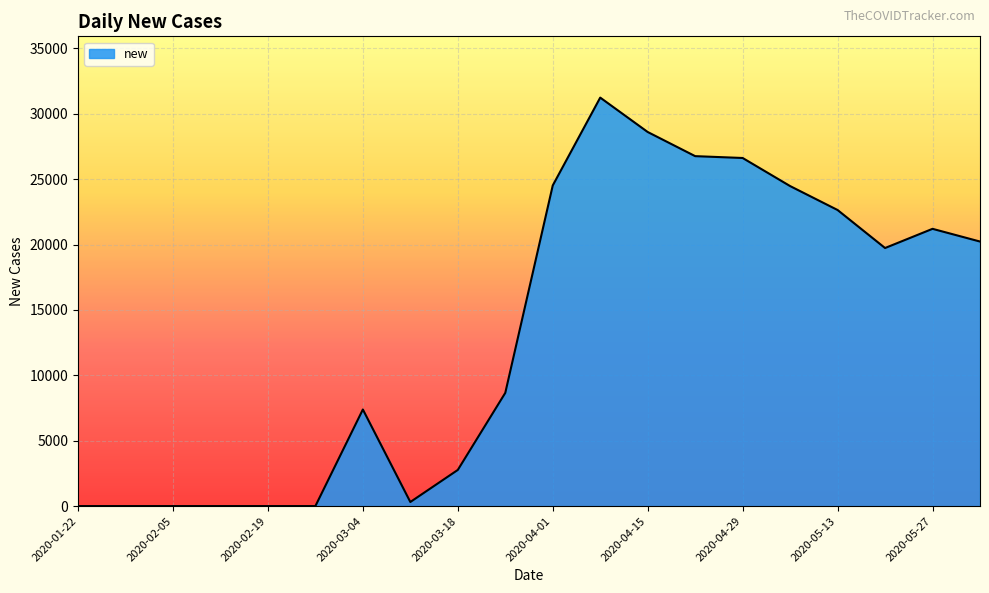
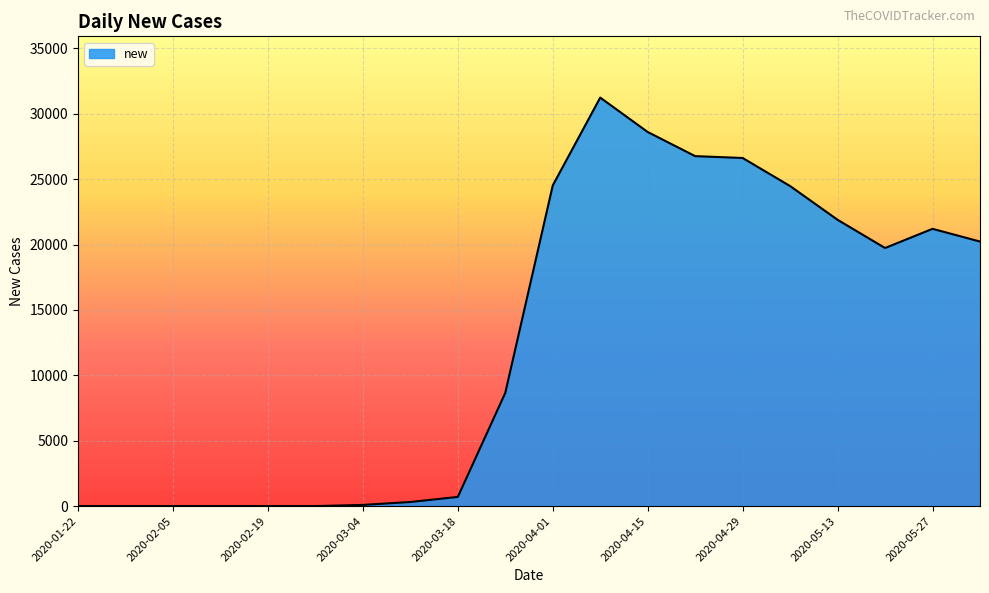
  {
    "2020-01-22": 0,
    "2020-02-05": 0,
    "2020-02-19": 0,
-   "2020-03-04": 7400,
-   "2020-03-18": 2800,
+   "2020-03-04": 100,
+   "2020-03-18": 700,
    "2020-04-01": 24500,
    "2020-04-15": 28600,
    "2020-04-29": 26600,
-   "2020-05-13": 22600,
+   "2020-05-13": 21900,
    "2020-05-27": 21200
  }
